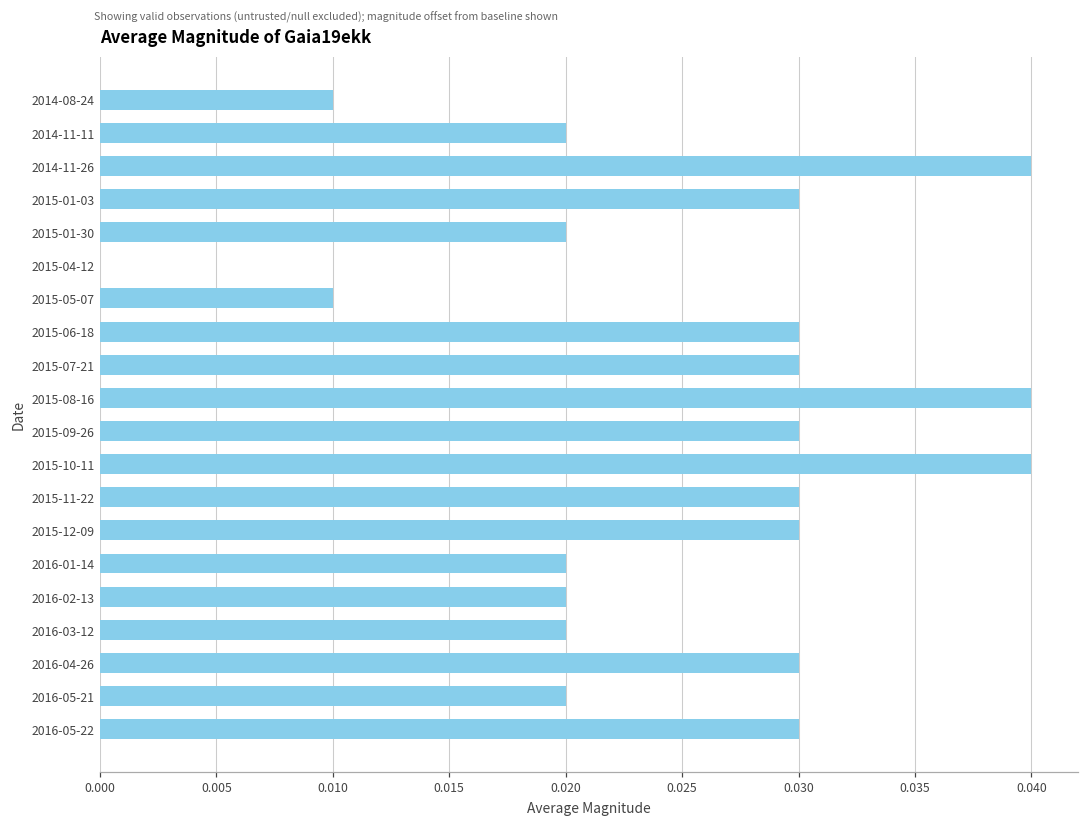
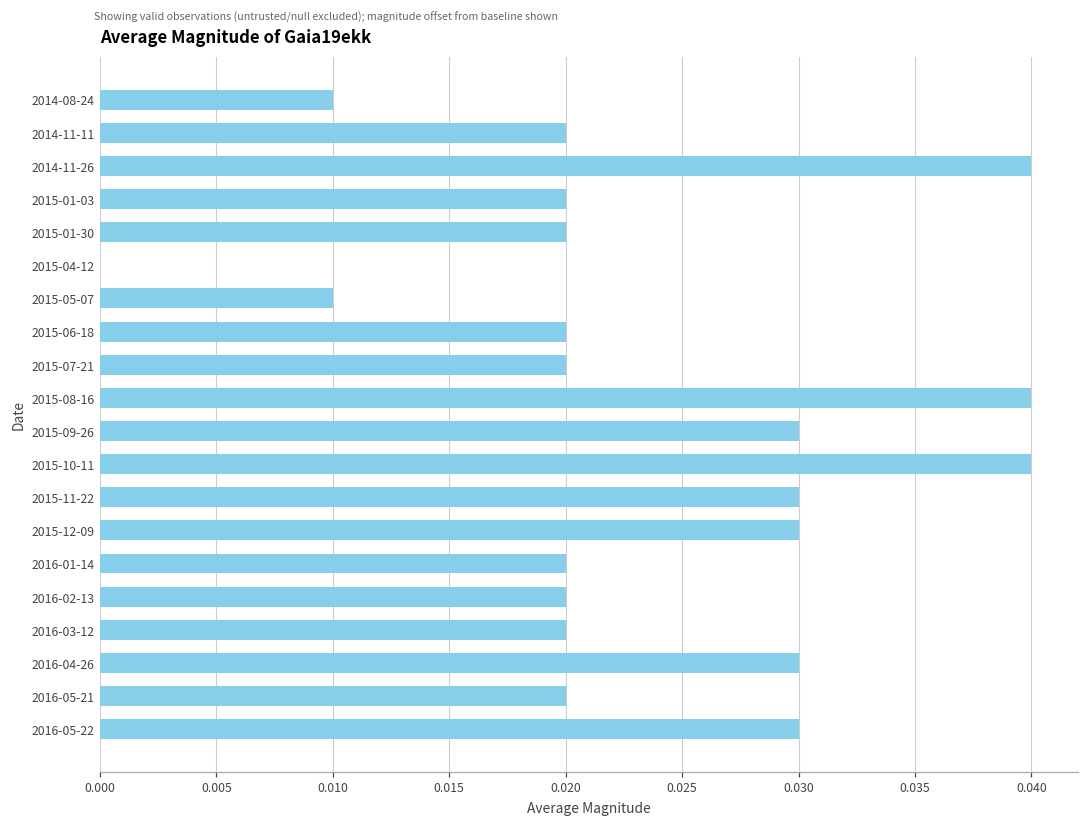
  {
    "2014-08-24": 0.0100,
    "2014-11-11": 0.0200,
    "2014-11-26": 0.0400,
-   "2015-01-03": 0.0300,
+   "2015-01-03": 0.0200,
    "2015-01-30": 0.0200,
    "2015-04-12": 0.0000,
    "2015-05-07": 0.0100,
-   "2015-06-18": 0.0300,
-   "2015-07-21": 0.0300,
+   "2015-06-18": 0.0200,
+   "2015-07-21": 0.0200,
    "2015-08-16": 0.0400,
    "2015-09-26": 0.0300,
    "2015-10-11": 0.0400,
    "2015-11-22": 0.0300,
    "2015-12-09": 0.0300,
    "2016-01-14": 0.0200,
    "2016-02-13": 0.0200,
    "2016-03-12": 0.0200,
    "2016-04-26": 0.0300,
    "2016-05-21": 0.0200,
    "2016-05-22": 0.0300
  }
